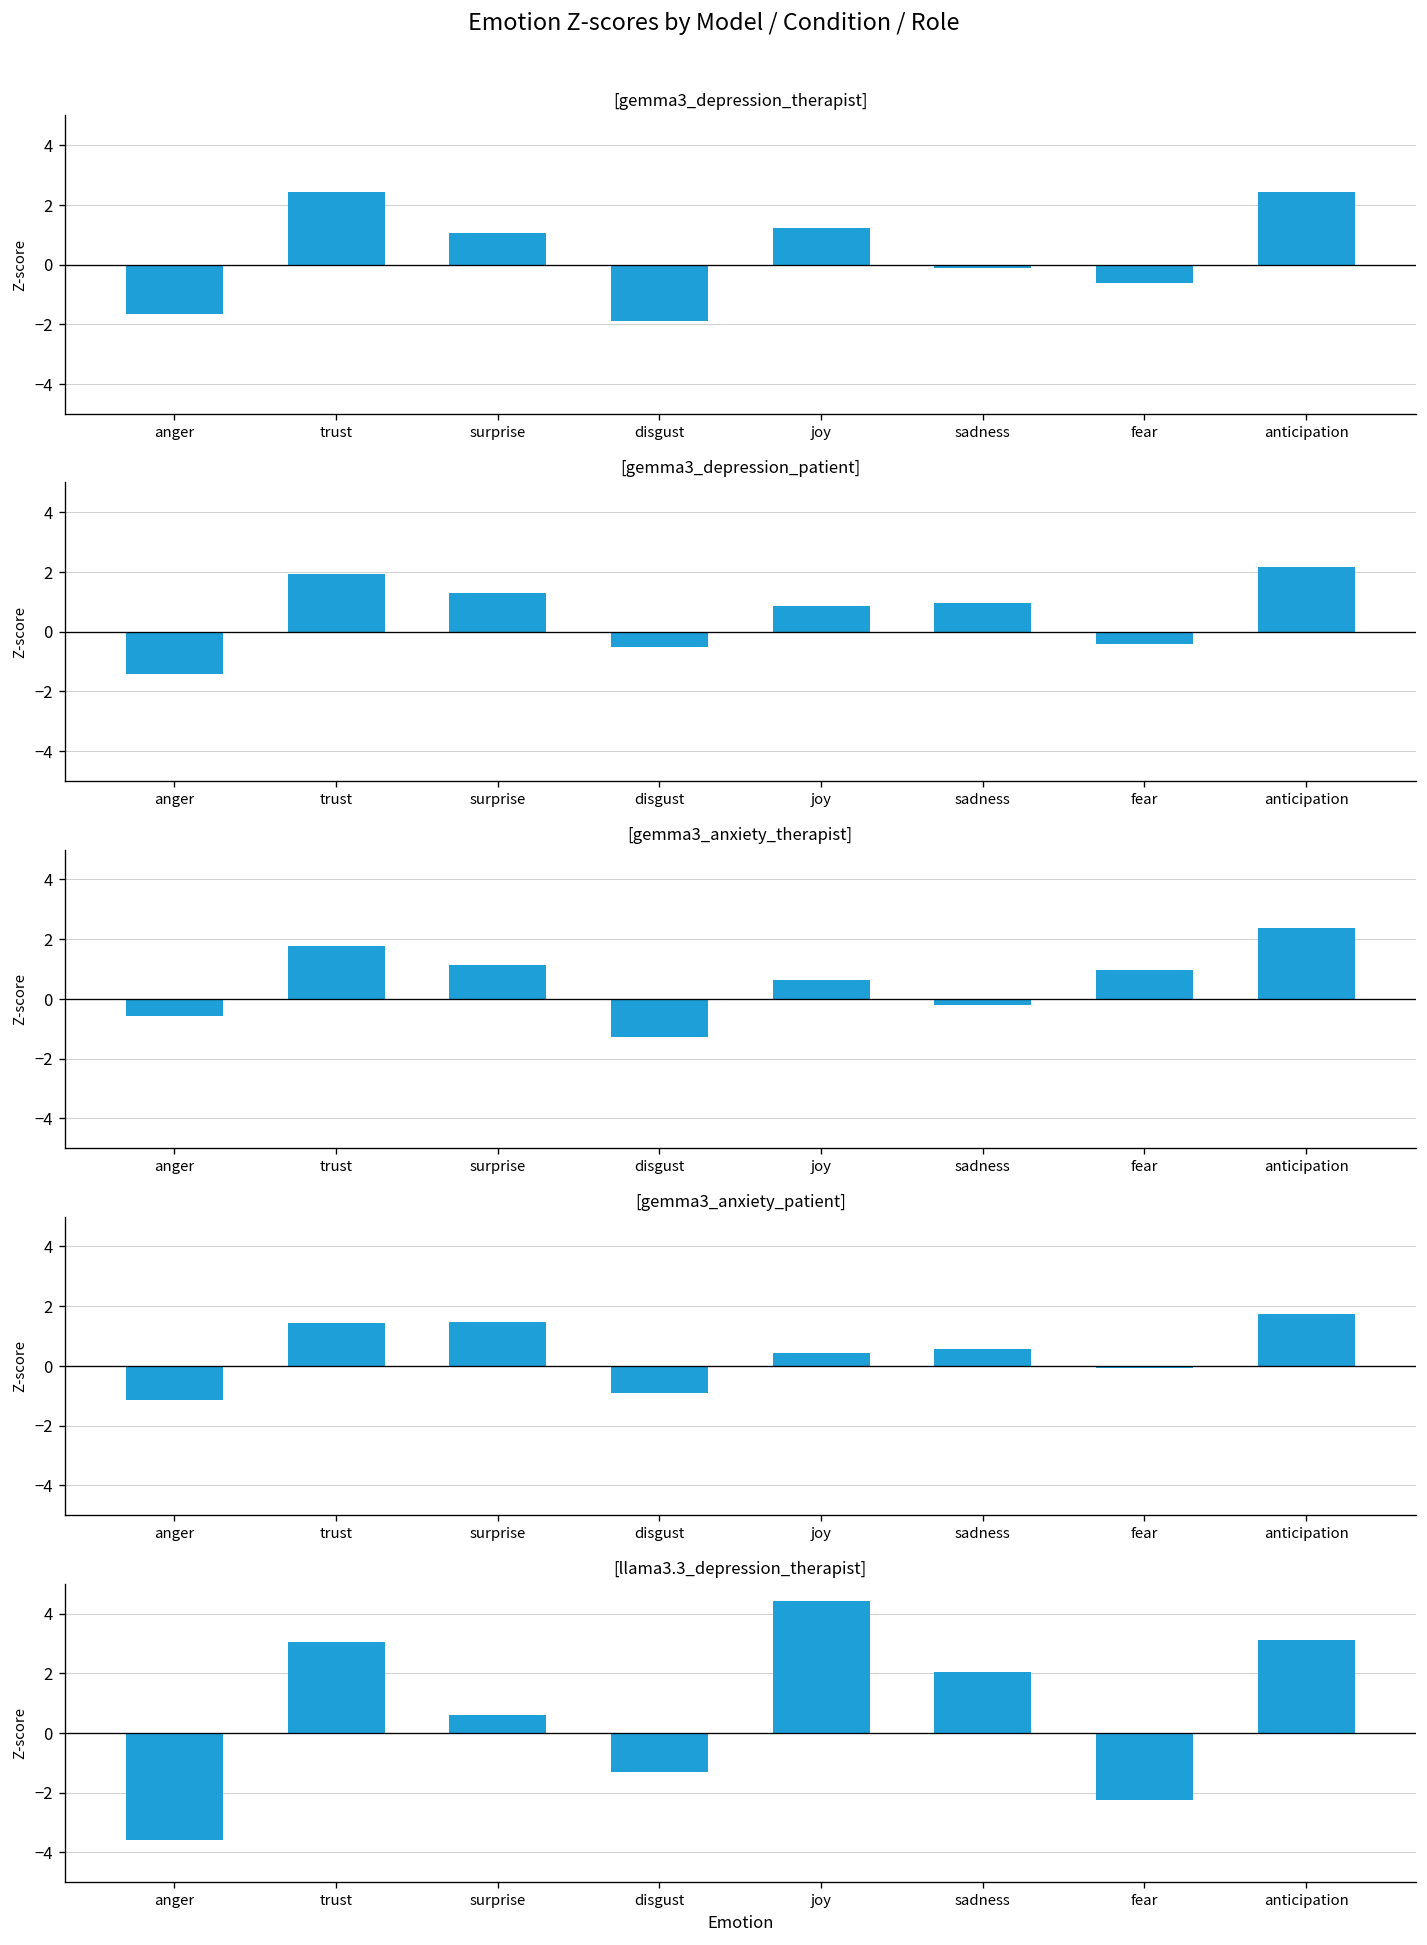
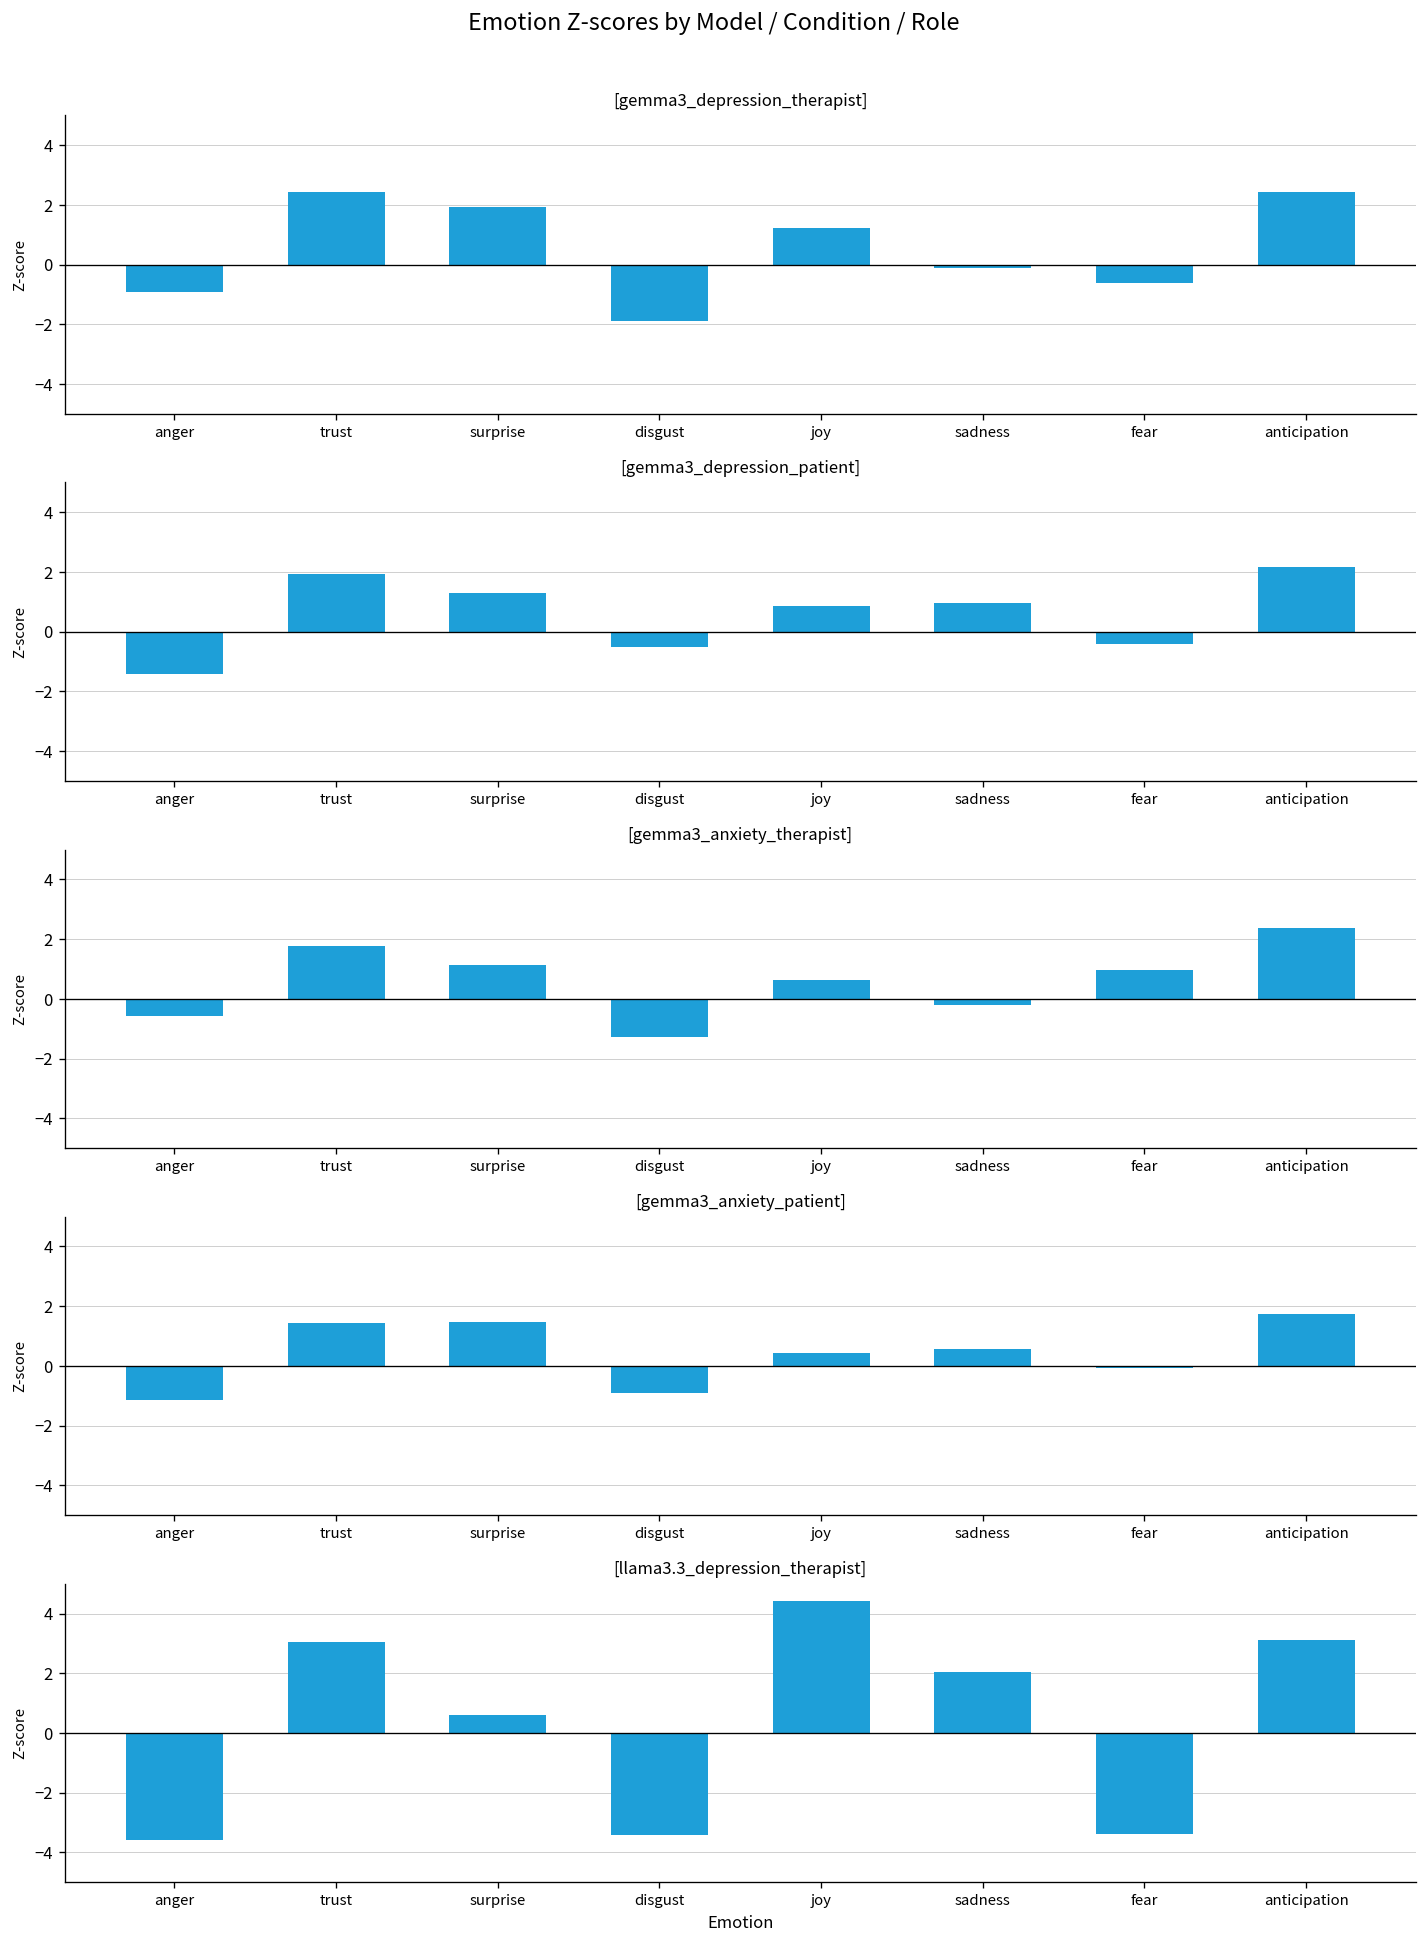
  {
    "[gemma3_depression_therapist]": {
-     "anger": -1.7,
+     "anger": -0.9,
      "trust": 2.4,
-     "surprise": 1.1,
+     "surprise": 1.9,
      "disgust": -1.9,
      "joy": 1.2,
      "sadness": -0.1,
      "fear": -0.6,
      "anticipation": 2.4
    },
    "[gemma3_depression_patient]": {
      "anger": -1.4,
      "trust": 1.9,
      "surprise": 1.3,
      "disgust": -0.5,
      "joy": 0.9,
      "sadness": 1.0,
      "fear": -0.4,
      "anticipation": 2.2
    },
    "[gemma3_anxiety_therapist]": {
      "anger": -0.6,
      "trust": 1.8,
      "surprise": 1.1,
      "disgust": -1.3,
      "joy": 0.6,
      "sadness": -0.2,
      "fear": 1.0,
      "anticipation": 2.4
    },
    "[gemma3_anxiety_patient]": {
      "anger": -1.1,
      "trust": 1.4,
      "surprise": 1.5,
      "disgust": -0.9,
      "joy": 0.4,
      "sadness": 0.5,
      "anticipation": 1.8
    },
    "[llama3.3_depression_therapist]": {
      "anger": -3.6,
      "trust": 3.1,
      "surprise": 0.6,
-     "disgust": -1.3,
+     "disgust": -3.4,
      "joy": 4.4,
      "sadness": 2.0,
-     "fear": -2.2,
+     "fear": -3.4,
      "anticipation": 3.1
    }
  }
